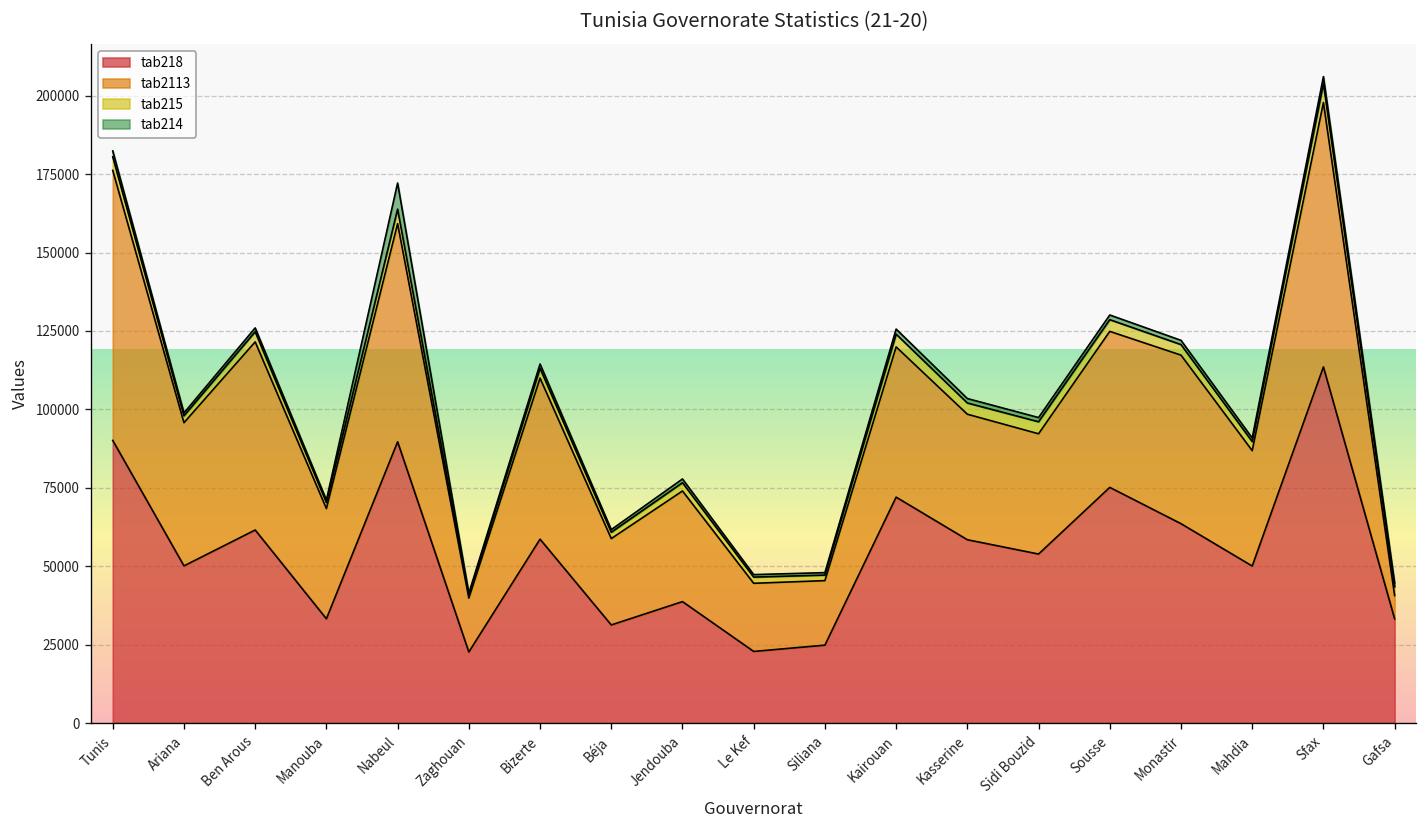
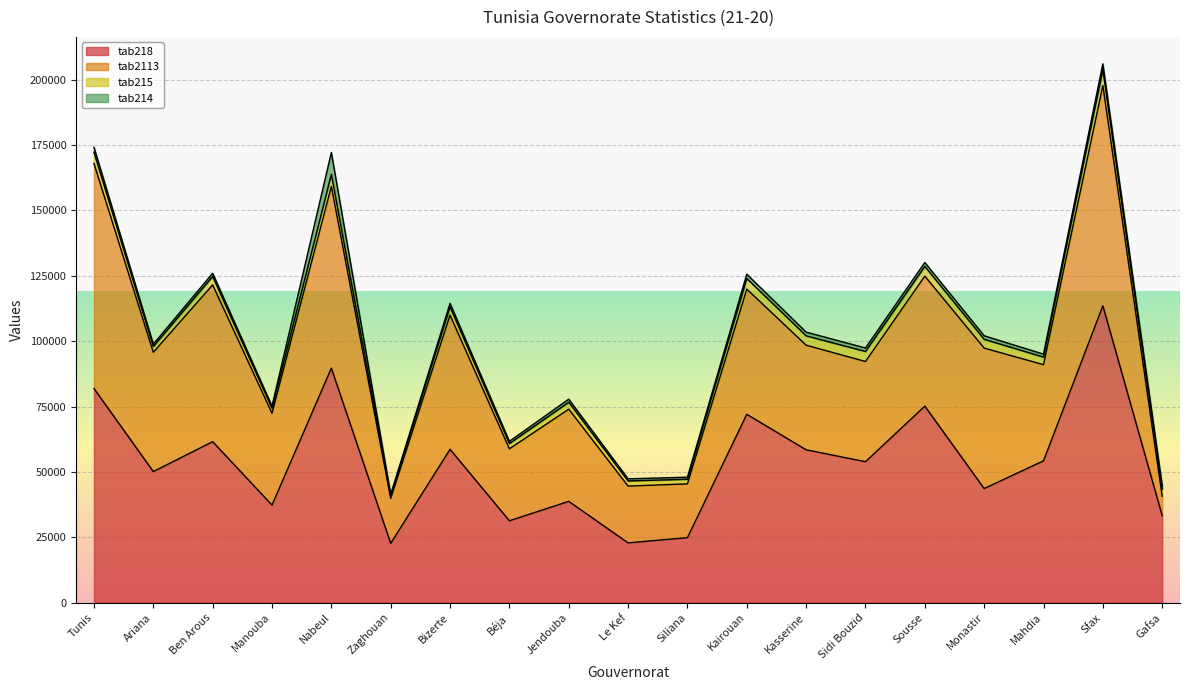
  {
    "tab218": {
-     "Tunis": 90000,
+     "Tunis": 82000,
      "Ariana": 50000,
      "Ben Arous": 62000,
-     "Manouba": 33000,
+     "Manouba": 37000,
      "Nabeul": 90000,
      "Zaghouan": 23000,
      "Bizerte": 59000,
      "Béja": 31000,
      "Jendouba": 39000,
      "Le Kef": 23000,
      "Siliana": 25000,
      "Kairouan": 72000,
      "Kasserine": 58000,
      "Sidi Bouzid": 54000,
      "Sousse": 75000,
-     "Monastir": 64000,
-     "Mahdia": 50000,
+     "Monastir": 44000,
+     "Mahdia": 54000,
      "Sfax": 114000,
      "Gafsa": 33000
    },
    "tab2113": {
      "Tunis": 86000,
      "Ariana": 46000,
      "Ben Arous": 60000,
      "Manouba": 35000,
      "Nabeul": 70000,
      "Zaghouan": 17000,
      "Bizerte": 51000,
      "Béja": 28000,
      "Jendouba": 35000,
      "Le Kef": 22000,
      "Siliana": 21000,
      "Kairouan": 48000,
      "Kasserine": 40000,
      "Sidi Bouzid": 38000,
      "Sousse": 50000,
      "Monastir": 54000,
      "Mahdia": 37000,
      "Sfax": 84000,
      "Gafsa": 7000
    },
    "tab215": {
      "Tunis": 4000,
      "Ben Arous": 3000,
      "Nabeul": 5000,
      "Bizerte": 3000,
      "Jendouba": 3000,
      "Kairouan": 4000,
      "Kasserine": 4000,
      "Sidi Bouzid": 4000,
      "Sousse": 4000,
      "Monastir": 3000,
      "Mahdia": 3000,
      "Sfax": 6000,
      "Gafsa": 3000
    },
    "tab214": {
      "Tunis": 2000,
      "Ben Arous": 1000,
      "Nabeul": 8000,
      "Bizerte": 1000,
      "Jendouba": 1000,
      "Kairouan": 2000,
      "Kasserine": 1000,
      "Sidi Bouzid": 1000,
      "Sousse": 1000,
      "Monastir": 1000,
      "Mahdia": 1000,
      "Sfax": 2000,
      "Gafsa": 1000
    }
  }
